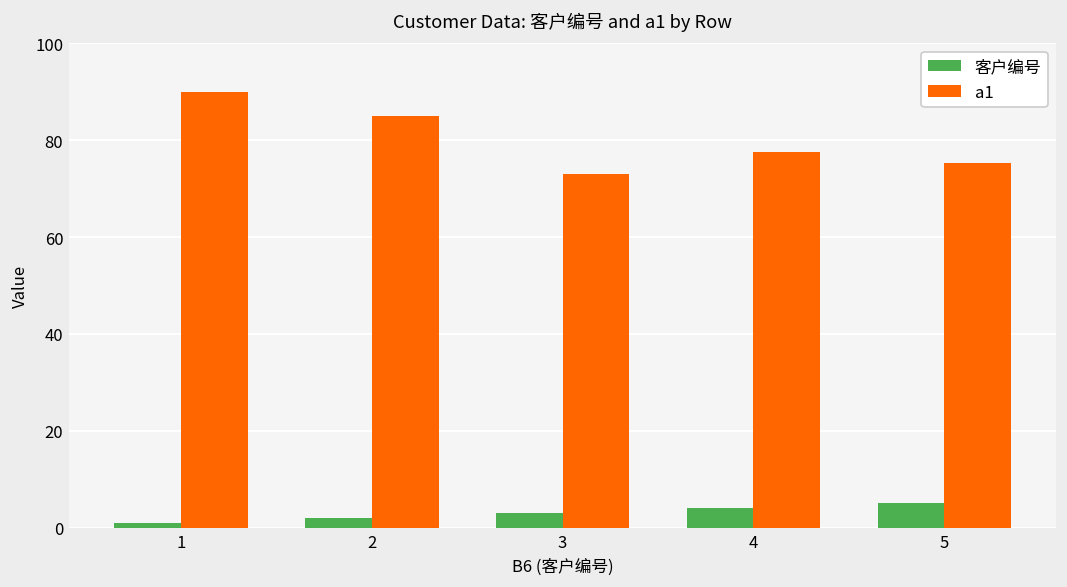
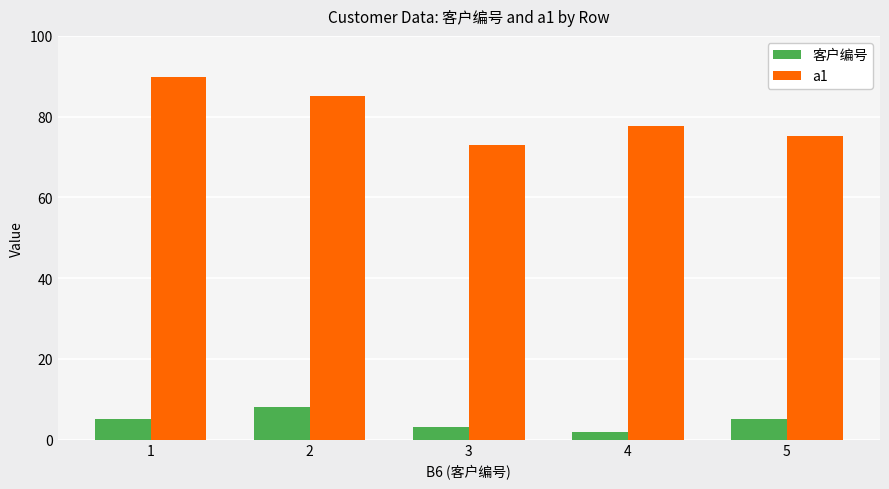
  {
    "客户编号": {
-     "1": 1,
-     "2": 2,
+     "1": 5,
+     "2": 8,
      "3": 3,
-     "4": 4,
+     "4": 2,
      "5": 5
    },
    "a1": {
      "1": 90,
      "2": 85,
      "3": 73,
      "4": 78,
      "5": 75
    }
  }
